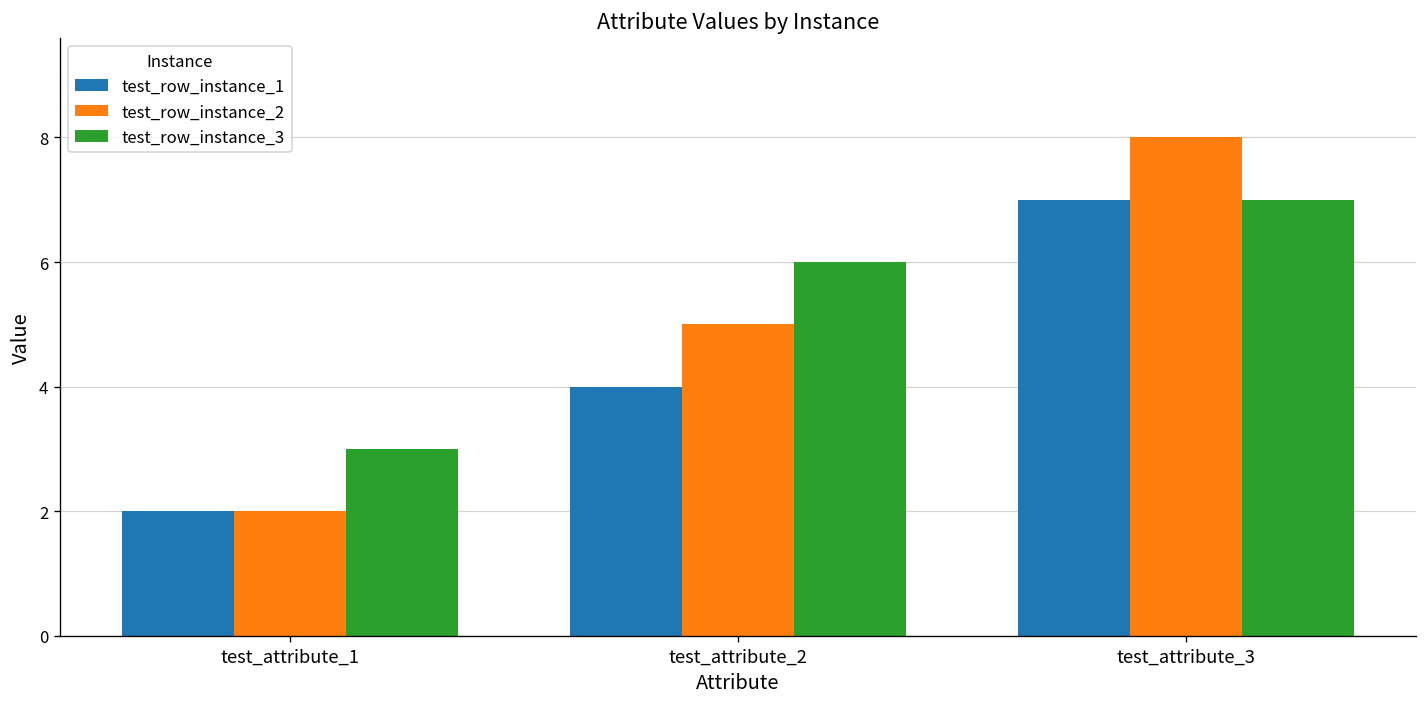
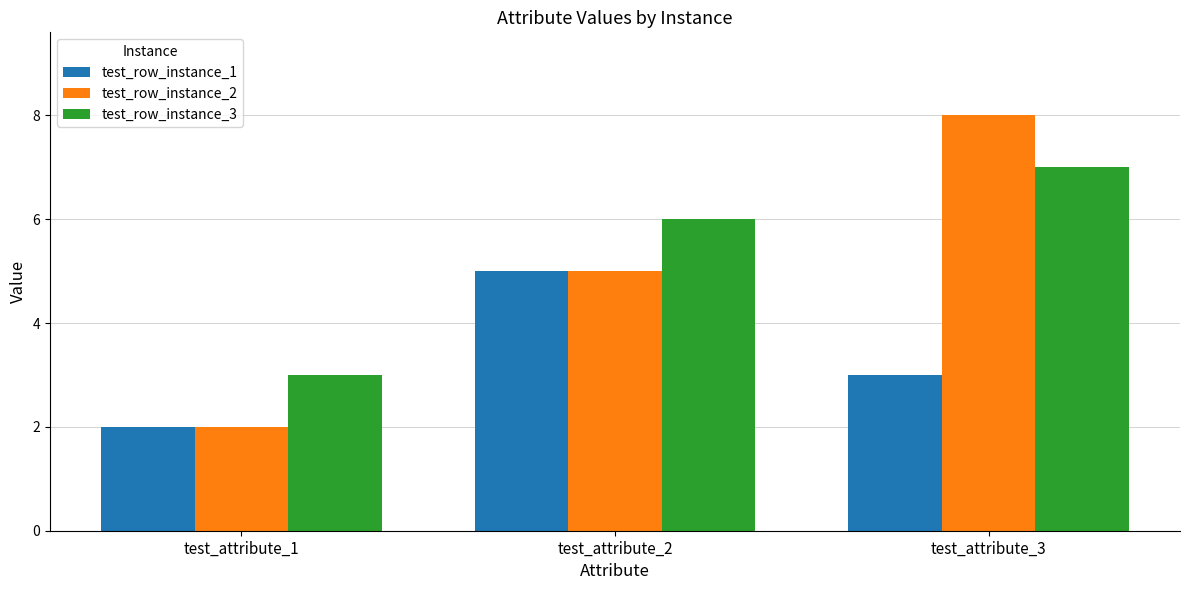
  {
    "test_row_instance_1": {
      "test_attribute_1": 2,
-     "test_attribute_2": 4,
-     "test_attribute_3": 7
+     "test_attribute_2": 5,
+     "test_attribute_3": 3
    },
    "test_row_instance_2": {
      "test_attribute_1": 2,
      "test_attribute_2": 5,
      "test_attribute_3": 8
    },
    "test_row_instance_3": {
      "test_attribute_1": 3,
      "test_attribute_2": 6,
      "test_attribute_3": 7
    }
  }
